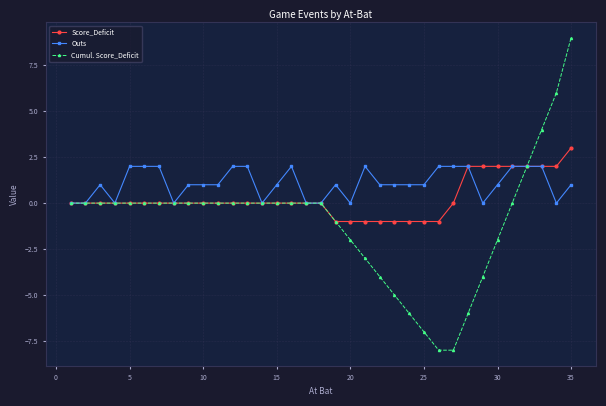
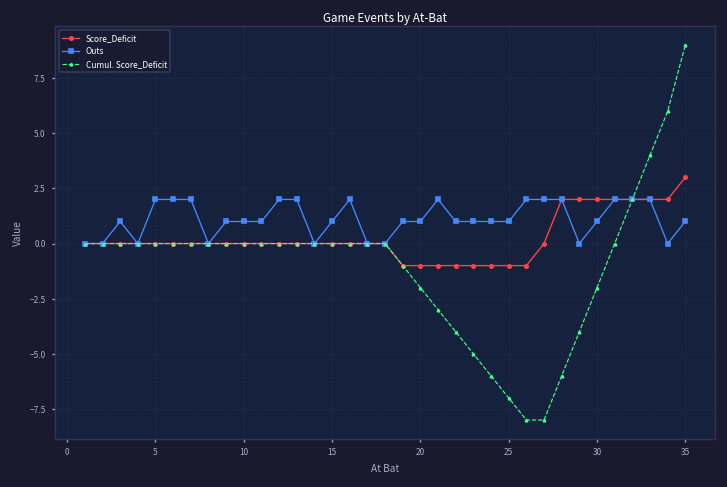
  {
    "Score_Deficit": {
      "20": -1,
      "25": -1,
      "30": 2,
      "35": 3
    },
    "Outs": {
      "5": 2,
      "10": 1,
      "15": 1,
-     "20": 0,
+     "20": 1,
      "25": 1,
      "30": 1,
      "35": 1
    },
    "Cumul. Score_Deficit": {
      "20": -2,
      "25": -7,
      "30": -2,
      "35": 9
    }
  }
